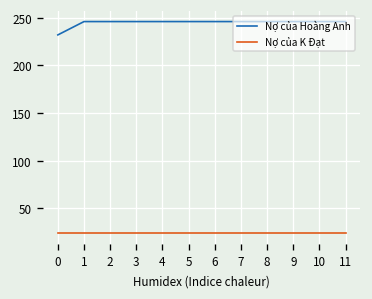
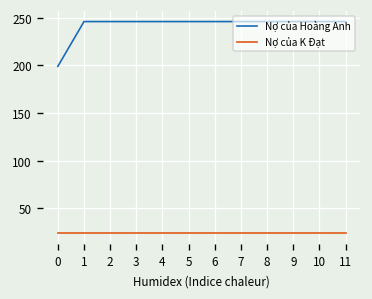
  {
    "Nợ của Hoàng Anh": {
-     "0": 230,
+     "0": 200,
      "1": 250,
      "2": 250,
      "3": 250,
      "4": 250,
      "5": 250,
      "6": 250
    },
    "Nợ của K Đạt": {
      "0": 20,
      "1": 20,
      "2": 20,
      "3": 20,
      "4": 20,
      "5": 20,
      "6": 20,
      "7": 20,
      "8": 20,
      "9": 20,
      "10": 20,
      "11": 20
    }
  }
